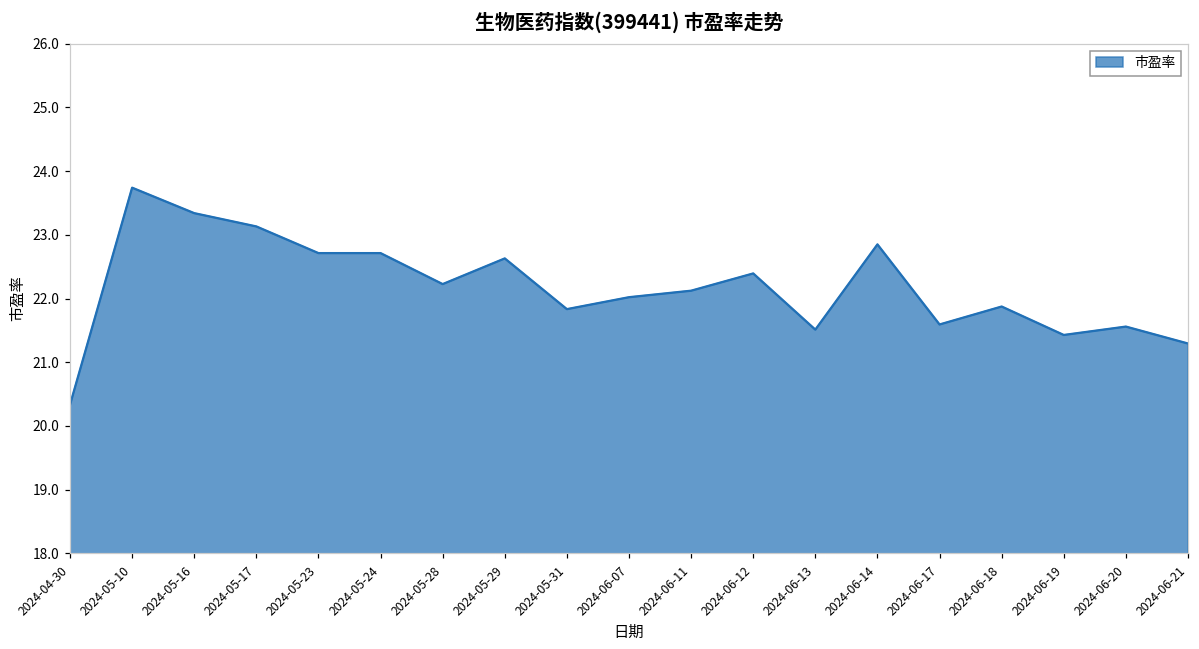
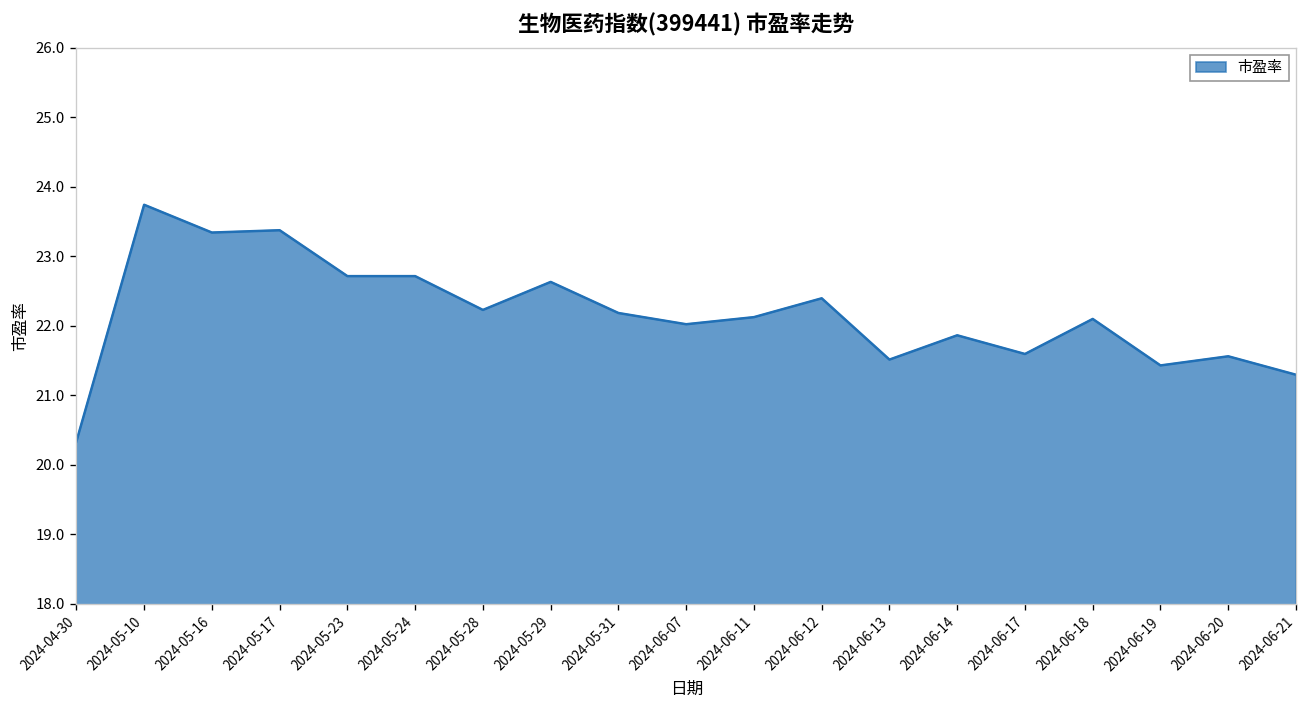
  {
    "2024-04-30": 20.3,
    "2024-05-10": 23.7,
    "2024-05-16": 23.3,
-   "2024-05-17": 23.1,
+   "2024-05-17": 23.4,
    "2024-05-23": 22.7,
    "2024-05-24": 22.7,
    "2024-05-28": 22.2,
    "2024-05-29": 22.6,
-   "2024-05-31": 21.8,
+   "2024-05-31": 22.2,
    "2024-06-07": 22.0,
    "2024-06-11": 22.1,
    "2024-06-12": 22.4,
    "2024-06-13": 21.5,
-   "2024-06-14": 22.8,
+   "2024-06-14": 21.9,
    "2024-06-17": 21.6,
-   "2024-06-18": 21.9,
+   "2024-06-18": 22.1,
    "2024-06-19": 21.4,
    "2024-06-20": 21.6,
    "2024-06-21": 21.3
  }
